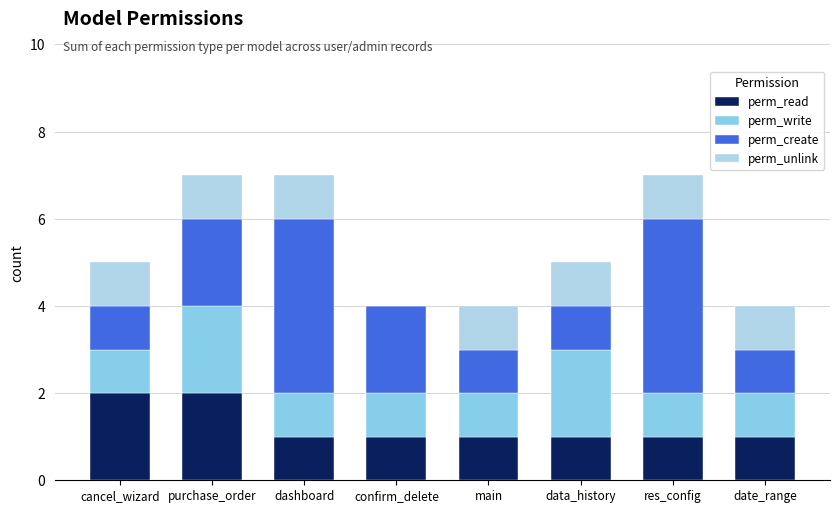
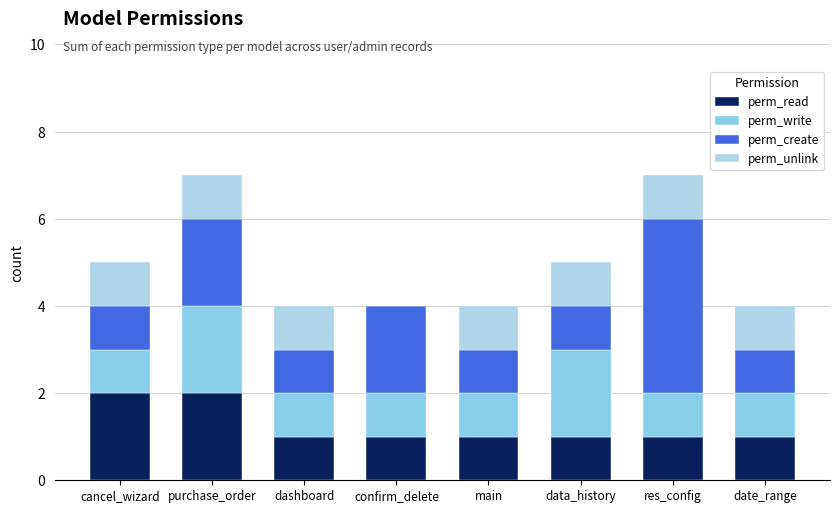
  {
    "perm_read": {
      "cancel_wizard": 2,
      "purchase_order": 2,
      "dashboard": 1,
      "confirm_delete": 1,
      "main": 1,
      "data_history": 1,
      "res_config": 1,
      "date_range": 1
    },
    "perm_create": {
      "cancel_wizard": 1,
      "purchase_order": 2,
-     "dashboard": 4,
+     "dashboard": 1,
      "confirm_delete": 2,
      "main": 1,
      "data_history": 1,
      "res_config": 4,
      "date_range": 1
    }
  }
